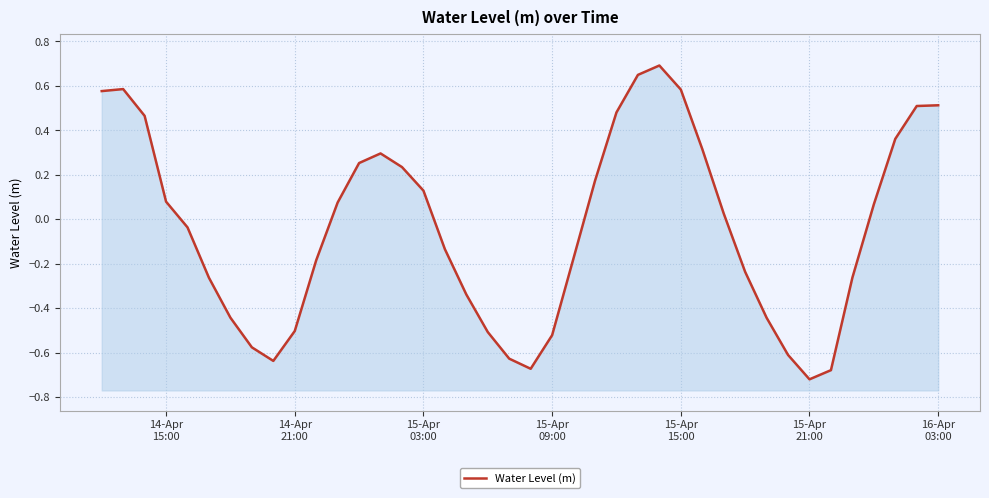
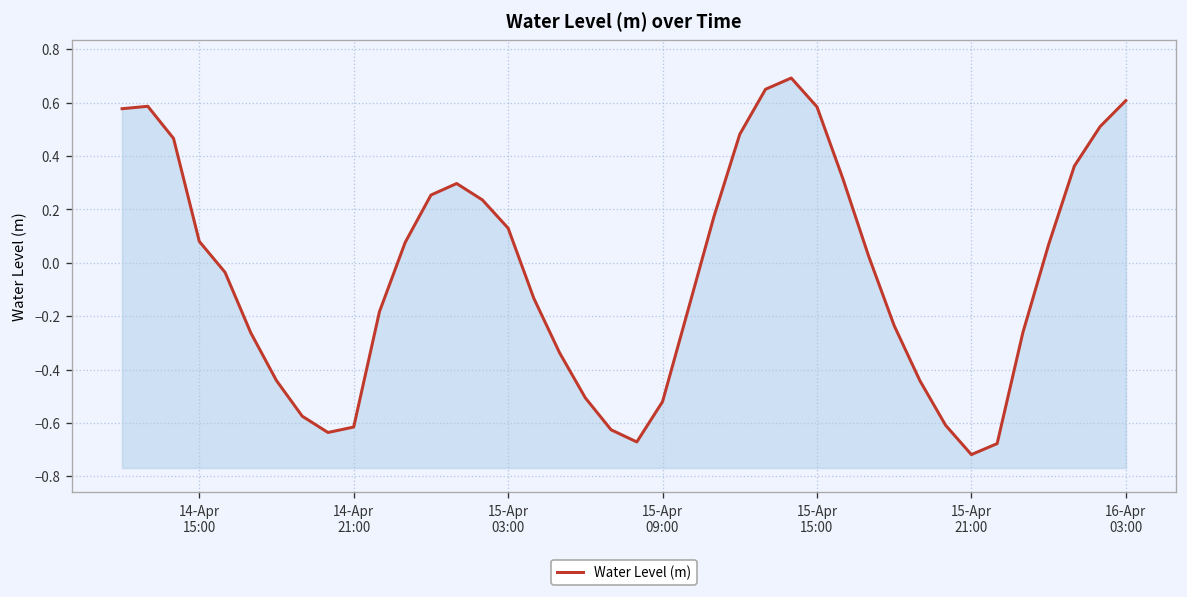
  {
    "14-Apr 15:00": 0.08,
-   "14-Apr 21:00": -0.50,
+   "14-Apr 21:00": -0.62,
    "15-Apr 03:00": 0.13,
    "15-Apr 09:00": -0.52,
    "15-Apr 15:00": 0.58,
    "15-Apr 21:00": -0.72,
-   "16-Apr 03:00": 0.51
+   "16-Apr 03:00": 0.61
  }
